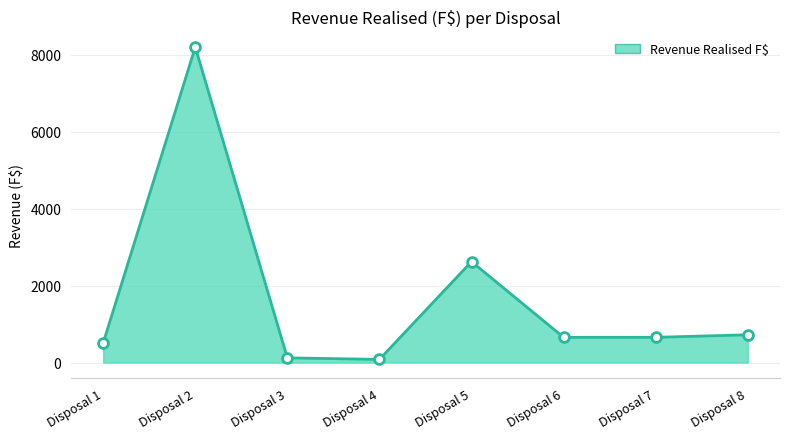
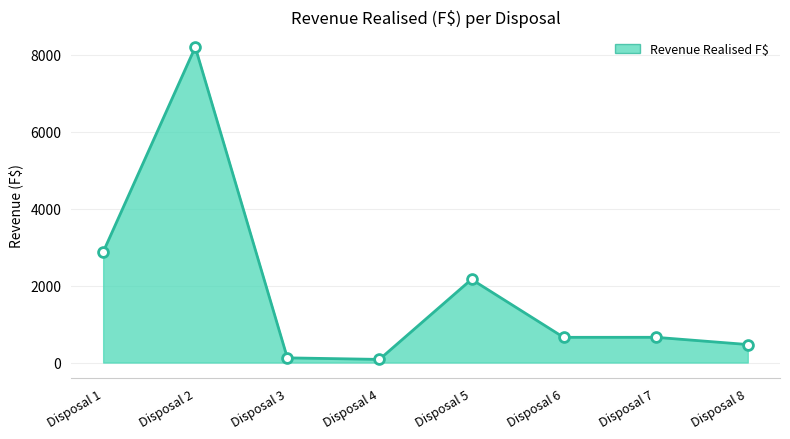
  {
-   "Disposal 1": 500,
+   "Disposal 1": 2900,
    "Disposal 2": 8200,
    "Disposal 3": 100,
    "Disposal 4": 100,
-   "Disposal 5": 2600,
+   "Disposal 5": 2200,
    "Disposal 6": 700,
    "Disposal 7": 700,
-   "Disposal 8": 700
+   "Disposal 8": 500
  }
